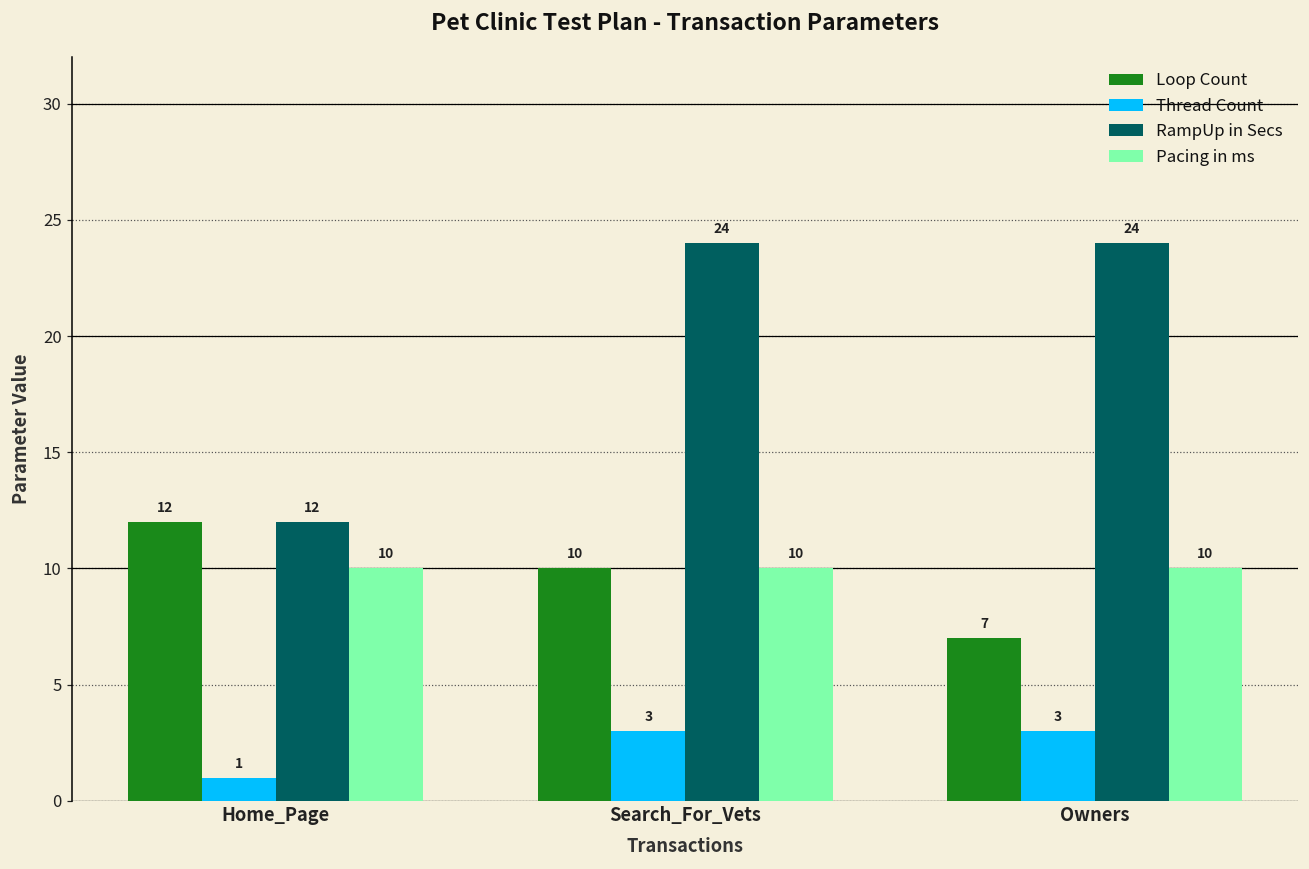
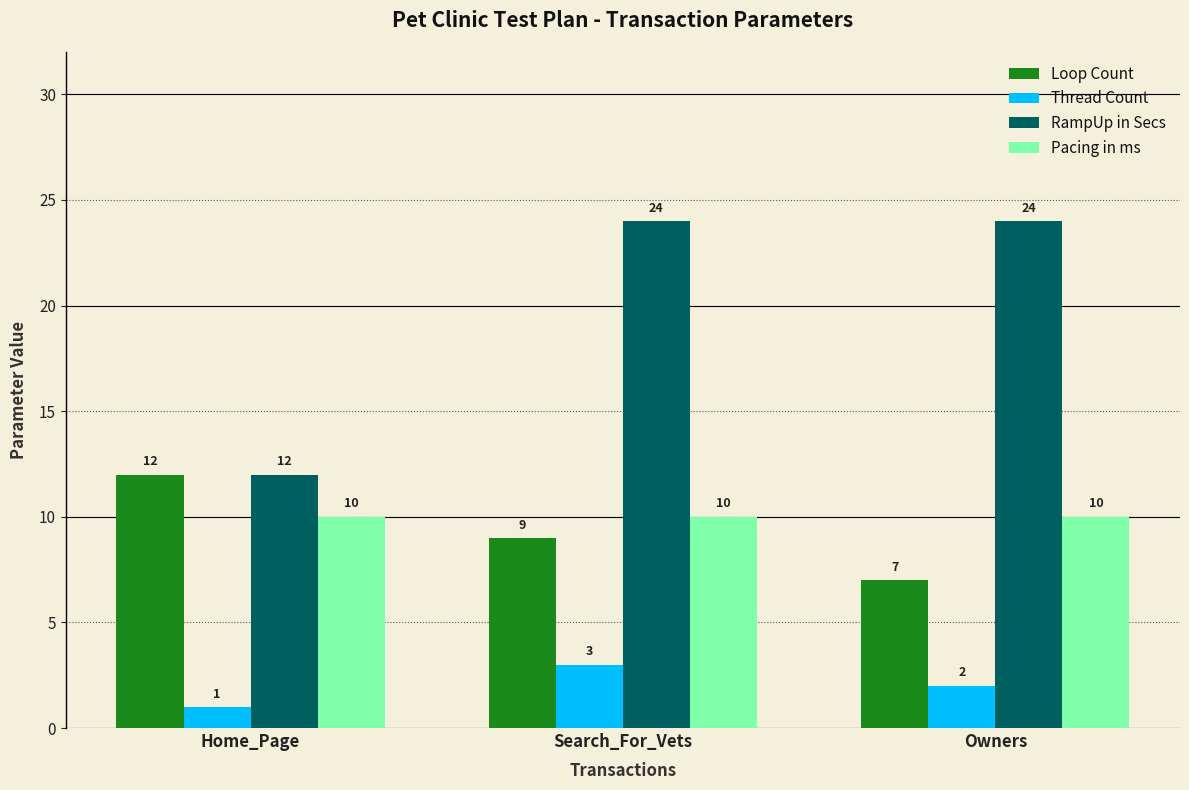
  {
    "Loop Count": {
      "Home_Page": 12,
-     "Search_For_Vets": 10,
+     "Search_For_Vets": 9,
      "Owners": 7
    },
    "Thread Count": {
      "Home_Page": 1,
      "Search_For_Vets": 3,
-     "Owners": 3
+     "Owners": 2
    },
    "RampUp in Secs": {
      "Home_Page": 12,
      "Search_For_Vets": 24,
      "Owners": 24
    },
    "Pacing in ms": {
      "Home_Page": 10,
      "Search_For_Vets": 10,
      "Owners": 10
    }
  }
